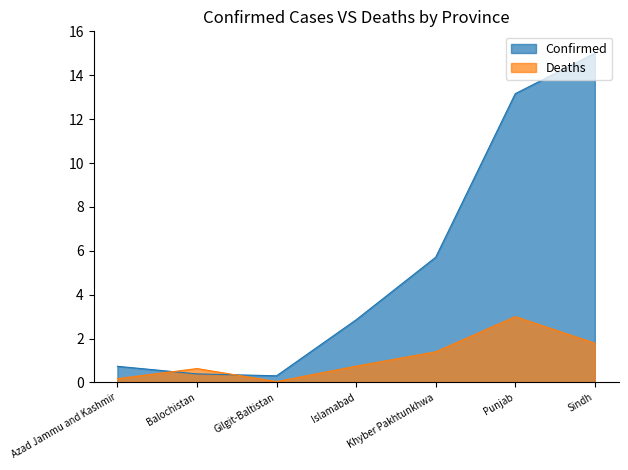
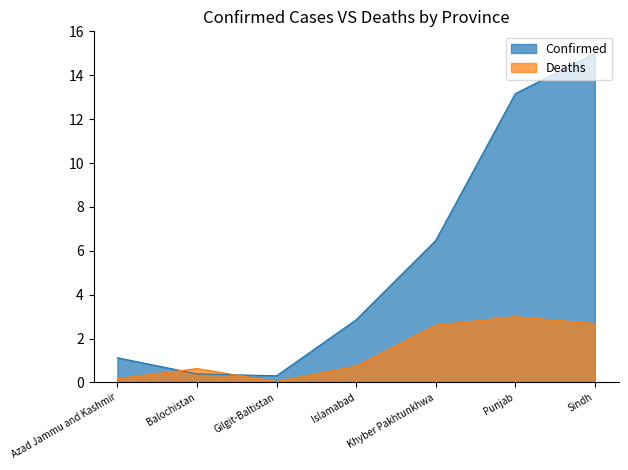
  {
    "Confirmed": {
-     "Azad Jammu and Kashmir": 0.7,
+     "Azad Jammu and Kashmir": 1.1,
      "Balochistan": 0.4,
      "Gilgit-Baltistan": 0.3,
      "Islamabad": 2.9,
-     "Khyber Pakhtunkhwa": 5.7,
+     "Khyber Pakhtunkhwa": 6.5,
      "Punjab": 13.2
    },
    "Deaths": {
      "Azad Jammu and Kashmir": 0.2,
      "Balochistan": 0.6,
      "Gilgit-Baltistan": 0.0,
      "Islamabad": 0.7,
-     "Khyber Pakhtunkhwa": 1.4,
+     "Khyber Pakhtunkhwa": 2.6,
      "Punjab": 3.0,
-     "Sindh": 1.8
+     "Sindh": 2.7
    }
  }
